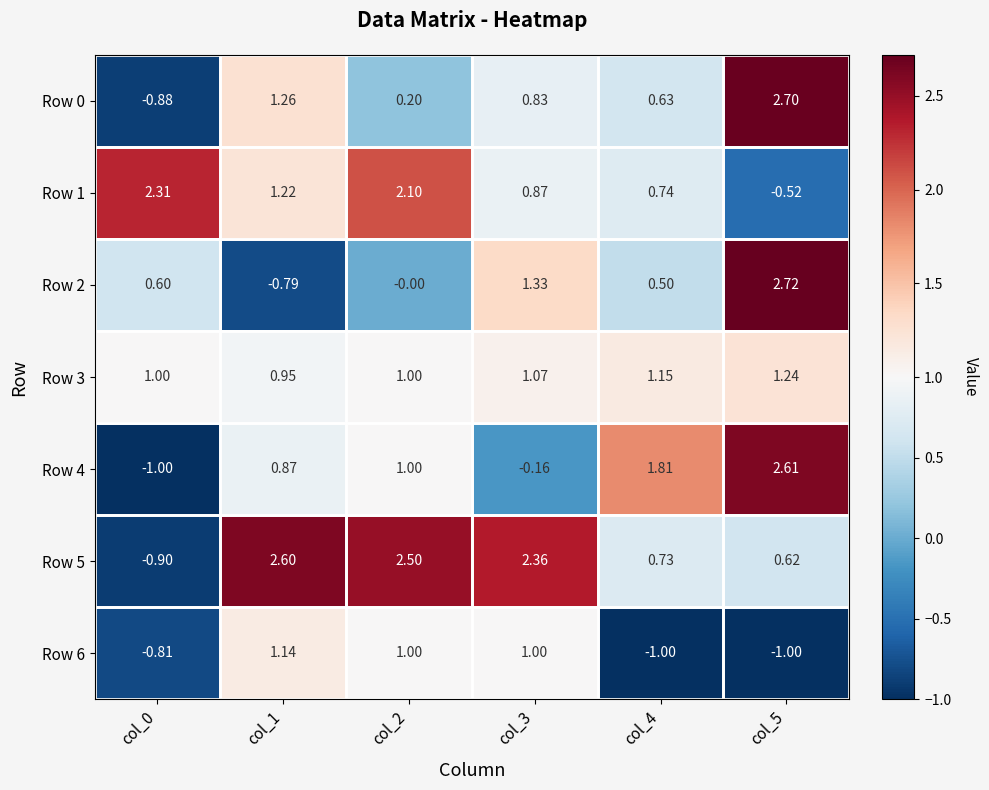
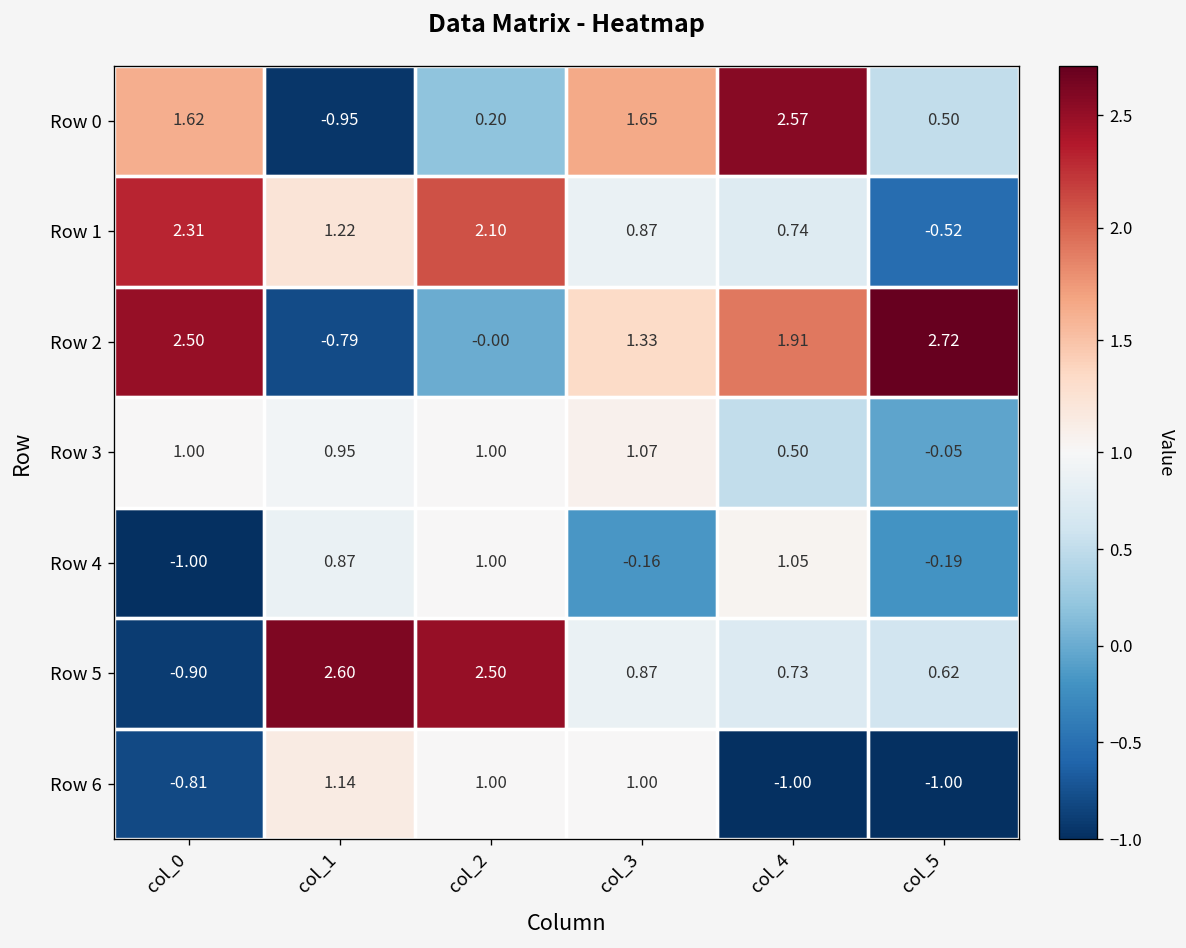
  {
    "Row 0": {
-     "col_0": -0.88,
-     "col_1": 1.26,
+     "col_0": 1.62,
+     "col_1": -0.95,
      "col_2": 0.20,
-     "col_3": 0.83,
-     "col_4": 0.63,
-     "col_5": 2.70
+     "col_3": 1.65,
+     "col_4": 2.57,
+     "col_5": 0.50
    },
    "Row 1": {
      "col_0": 2.31,
      "col_1": 1.22,
      "col_2": 2.10,
      "col_3": 0.87,
      "col_4": 0.74,
      "col_5": -0.52
    },
    "Row 2": {
-     "col_0": 0.60,
+     "col_0": 2.50,
      "col_1": -0.79,
      "col_2": -0.00,
      "col_3": 1.33,
-     "col_4": 0.50,
+     "col_4": 1.91,
      "col_5": 2.72
    },
    "Row 3": {
      "col_0": 1.00,
      "col_1": 0.95,
      "col_2": 1.00,
      "col_3": 1.07,
-     "col_4": 1.15,
-     "col_5": 1.24
+     "col_4": 0.50,
+     "col_5": -0.05
    },
    "Row 4": {
      "col_0": -1.00,
      "col_1": 0.87,
      "col_2": 1.00,
      "col_3": -0.16,
-     "col_4": 1.81,
-     "col_5": 2.61
+     "col_4": 1.05,
+     "col_5": -0.19
    },
    "Row 5": {
      "col_0": -0.90,
      "col_1": 2.60,
      "col_2": 2.50,
-     "col_3": 2.36,
+     "col_3": 0.87,
      "col_4": 0.73,
      "col_5": 0.62
    },
    "Row 6": {
      "col_0": -0.81,
      "col_1": 1.14,
      "col_2": 1.00,
      "col_3": 1.00,
      "col_4": -1.00,
      "col_5": -1.00
    }
  }
